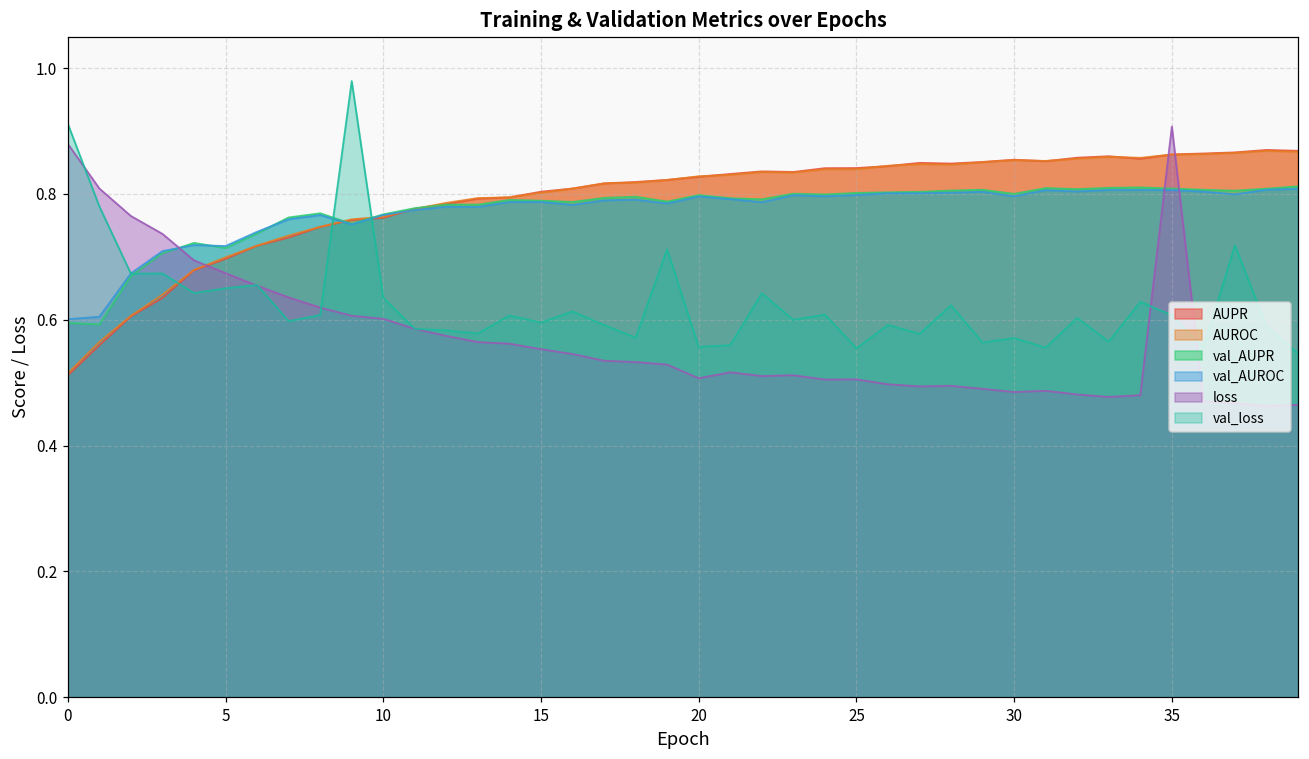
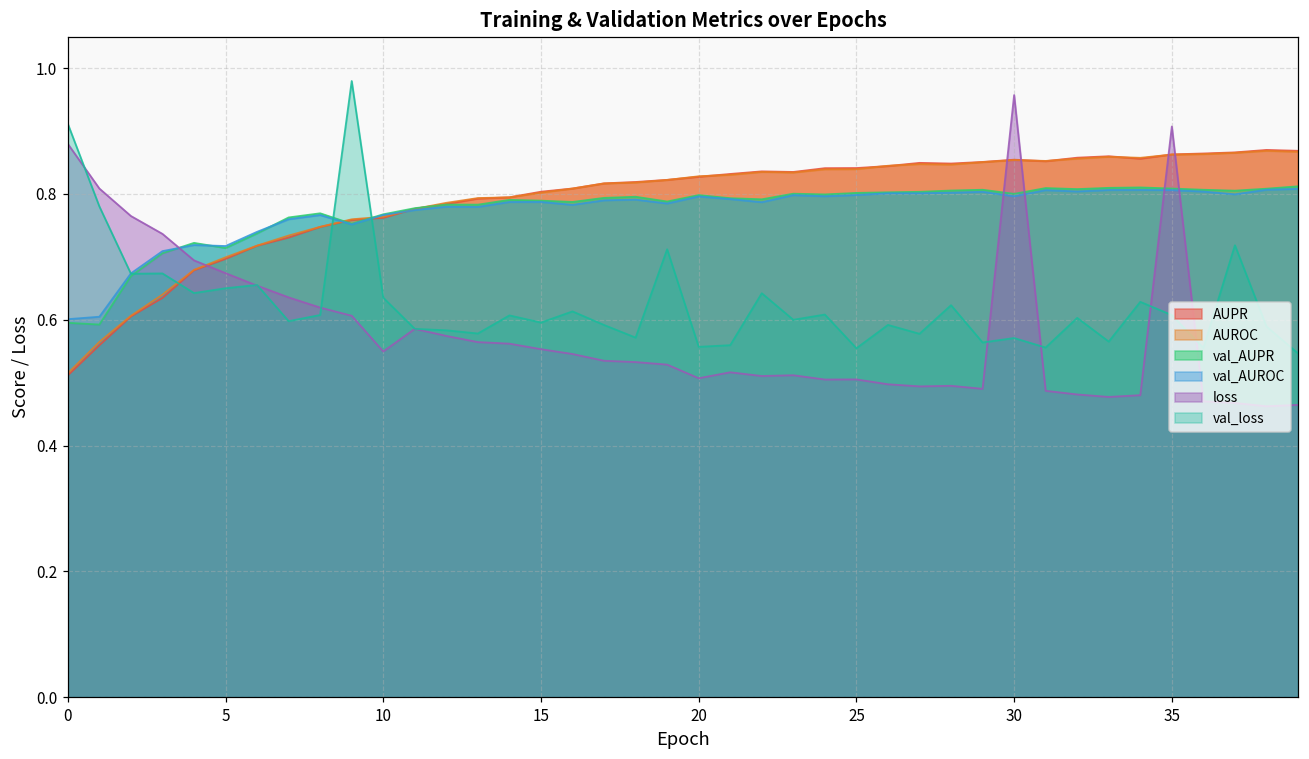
  {
    "loss": {
      "0": 0.88,
      "5": 0.67,
-     "10": 0.60,
+     "10": 0.55,
      "15": 0.55,
      "20": 0.51,
      "25": 0.51,
-     "30": 0.48,
+     "30": 0.96,
      "35": 0.91
    }
  }
